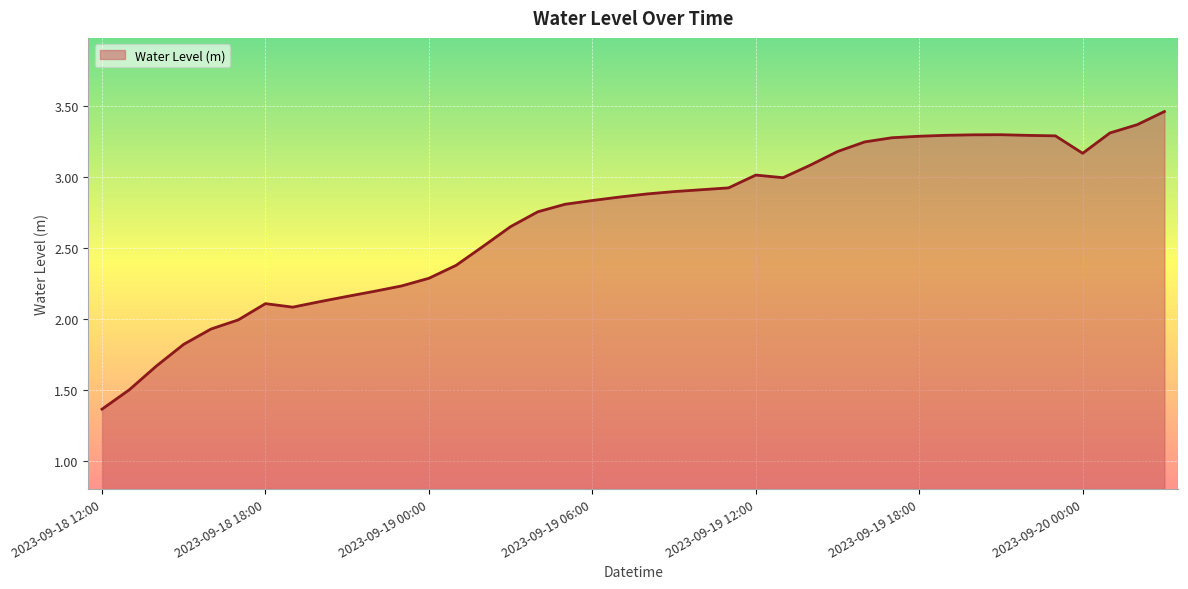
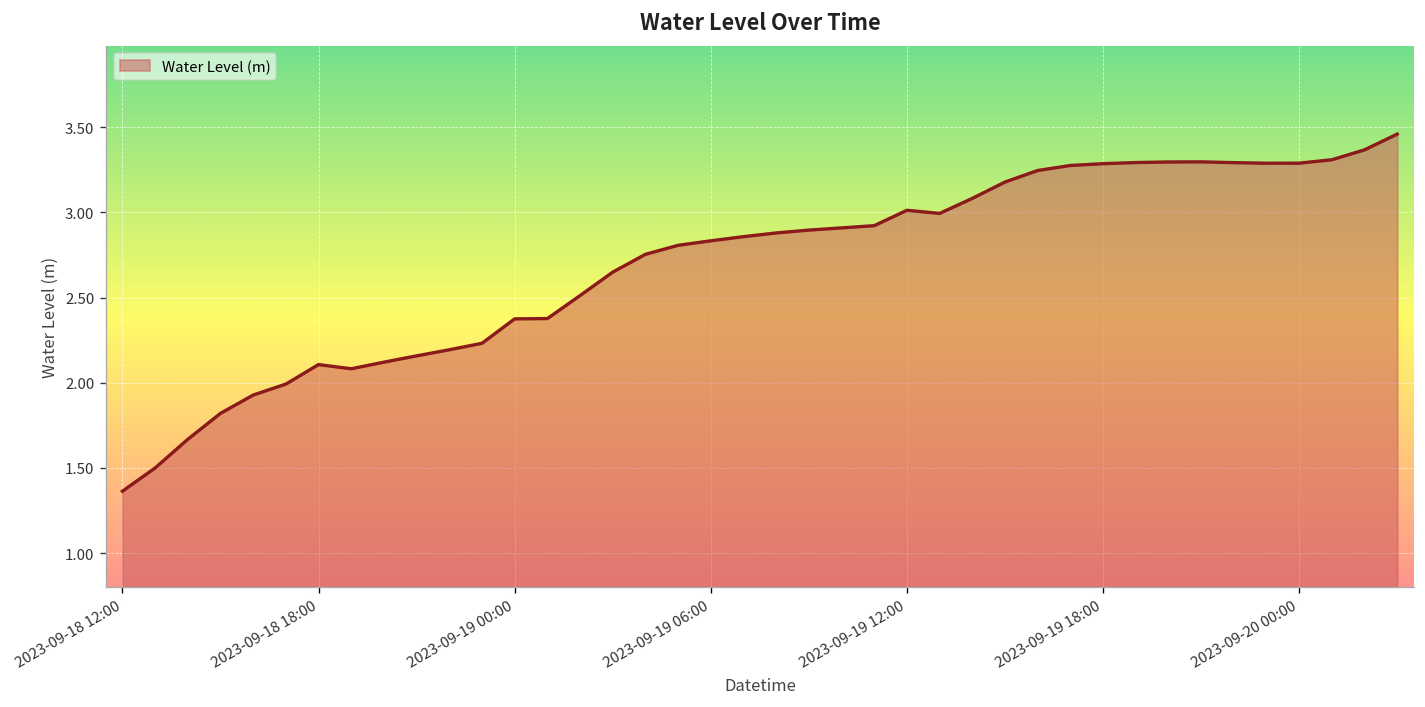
  {
    "2023-09-18 12:00": 1.36,
    "2023-09-18 18:00": 2.11,
-   "2023-09-19 00:00": 2.29,
+   "2023-09-19 00:00": 2.37,
    "2023-09-19 06:00": 2.83,
    "2023-09-19 12:00": 3.01,
    "2023-09-19 18:00": 3.29,
-   "2023-09-20 00:00": 3.17
+   "2023-09-20 00:00": 3.29
  }
